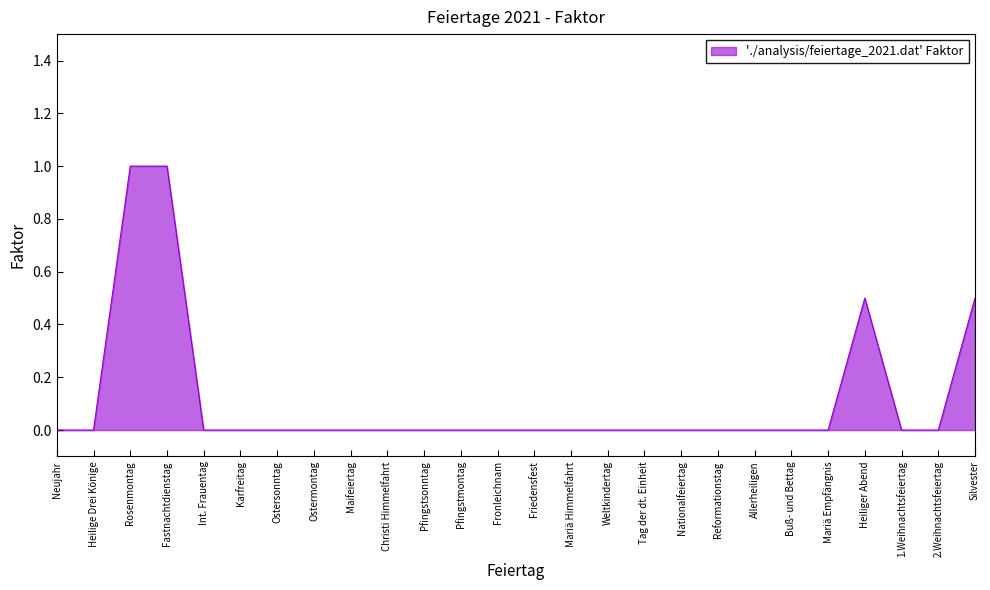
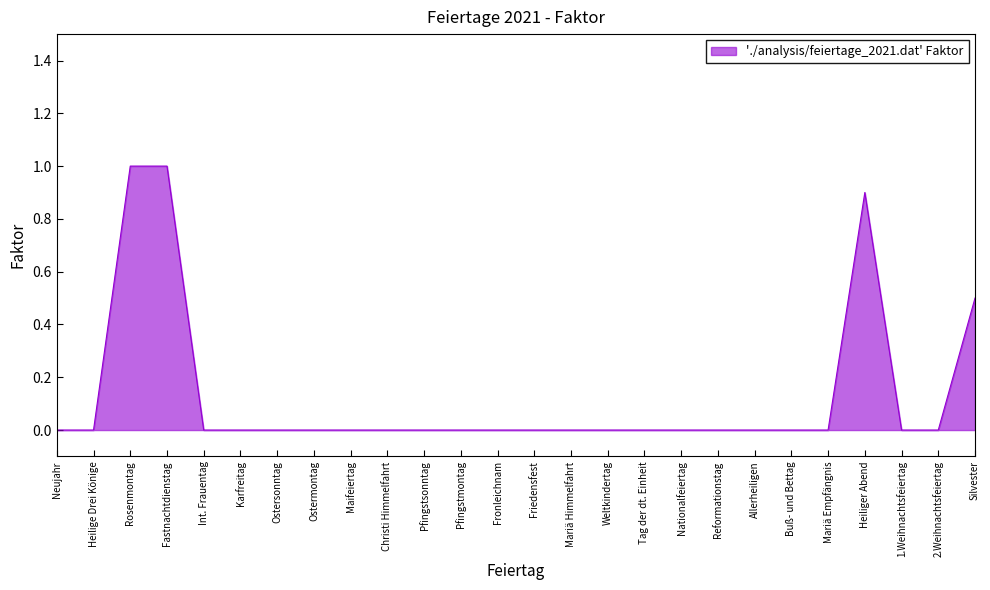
  {
    "Neujahr": 0.0,
    "Heilige Drei Könige": 0.0,
    "Rosenmontag": 1.0,
    "Fastnachtdienstag": 1.0,
    "Int. Frauentag": 0.0,
    "Karfreitag": 0.0,
    "Ostersonntag": 0.0,
    "Ostermontag": 0.0,
    "Maifeiertag": 0.0,
    "Christi Himmelfahrt": 0.0,
    "Pfingstsonntag": 0.0,
    "Pfingstmontag": 0.0,
    "Fronleichnam": 0.0,
    "Friedensfest": 0.0,
    "Mariä Himmelfahrt": 0.0,
    "Weltkindertag": 0.0,
    "Tag der dt. Einheit": 0.0,
    "Nationalfeiertag": 0.0,
    "Reformationstag": 0.0,
    "Allerheiligen": 0.0,
    "Buß- und Bettag": 0.0,
    "Mariä Empfängnis": 0.0,
-   "Heiliger Abend": 0.5,
+   "Heiliger Abend": 0.9,
    "1.Weihnachtsfeiertag": 0.0,
    "2.Weihnachtsfeiertag": 0.0,
    "Silvester": 0.5
  }
